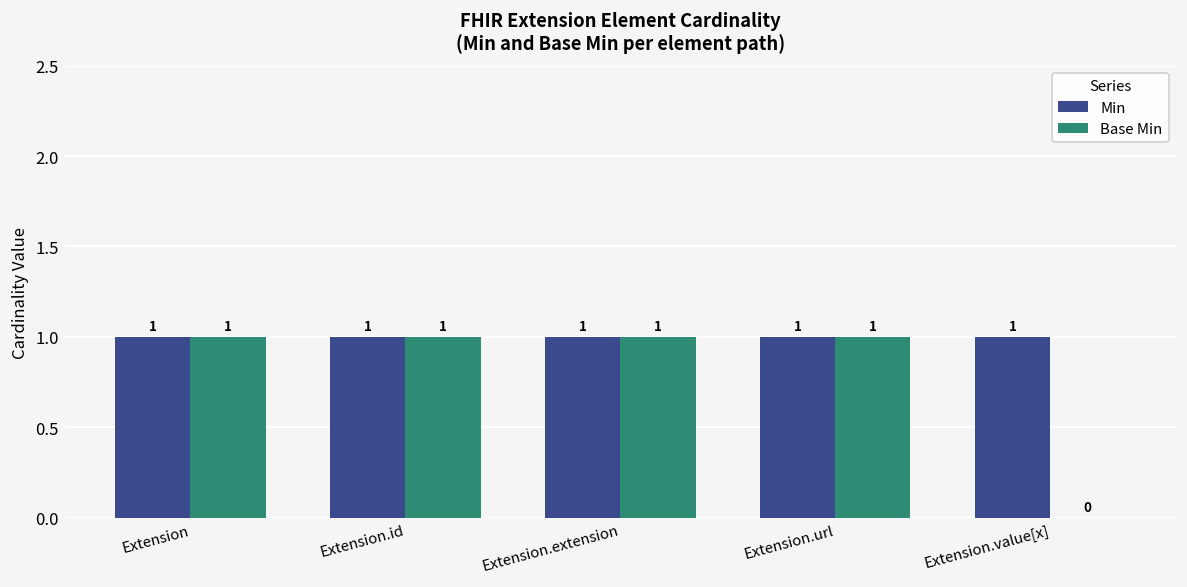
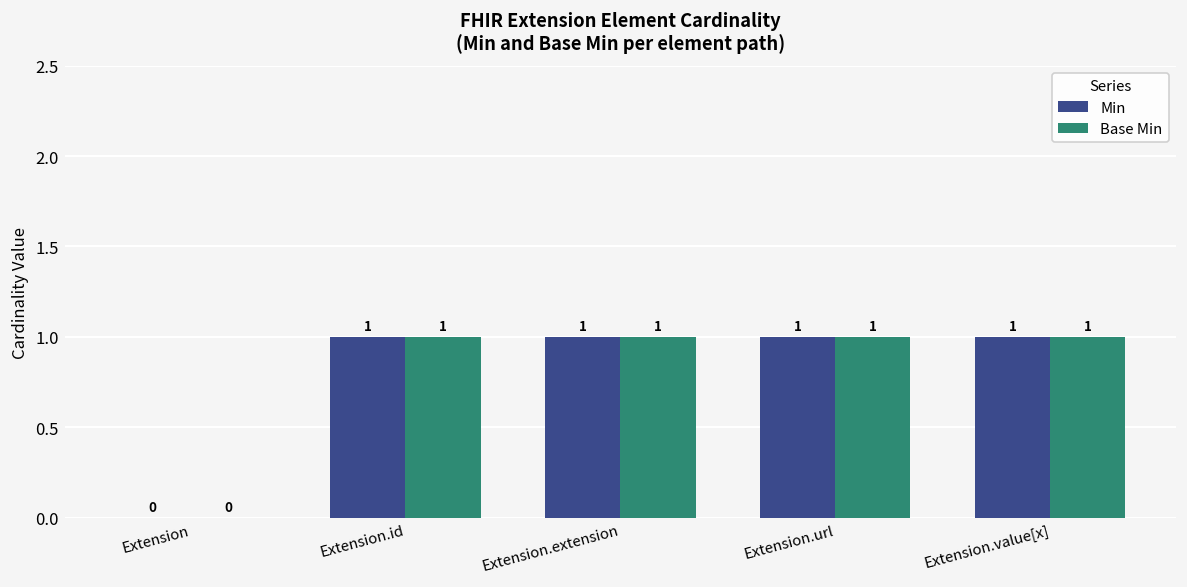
  {
    "Min": {
-     "Extension": 1,
+     "Extension": 0,
      "Extension.id": 1,
      "Extension.extension": 1,
      "Extension.url": 1,
      "Extension.value[x]": 1
    },
    "Base Min": {
-     "Extension": 1,
+     "Extension": 0,
      "Extension.id": 1,
      "Extension.extension": 1,
      "Extension.url": 1,
-     "Extension.value[x]": 0
+     "Extension.value[x]": 1
    }
  }
